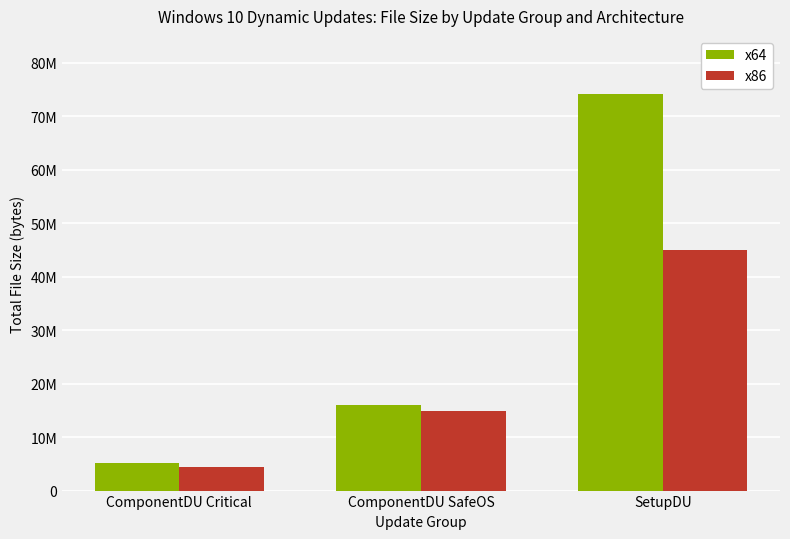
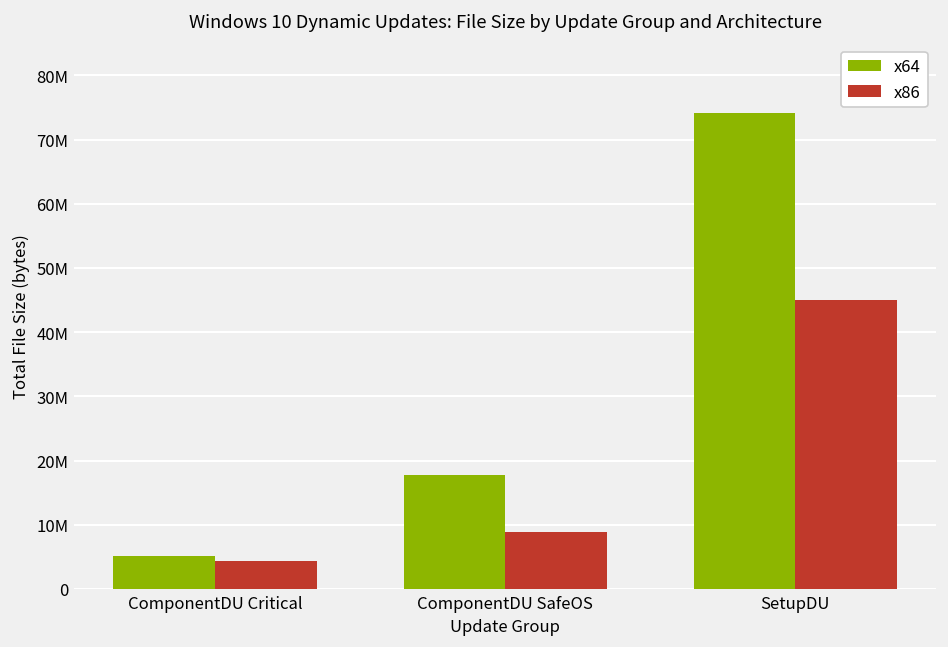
  {
    "x64": {
      "ComponentDU Critical": 5000000,
-     "ComponentDU SafeOS": 16000000,
+     "ComponentDU SafeOS": 18000000,
      "SetupDU": 74000000
    },
    "x86": {
      "ComponentDU Critical": 4000000,
-     "ComponentDU SafeOS": 15000000,
+     "ComponentDU SafeOS": 9000000,
      "SetupDU": 45000000
    }
  }
